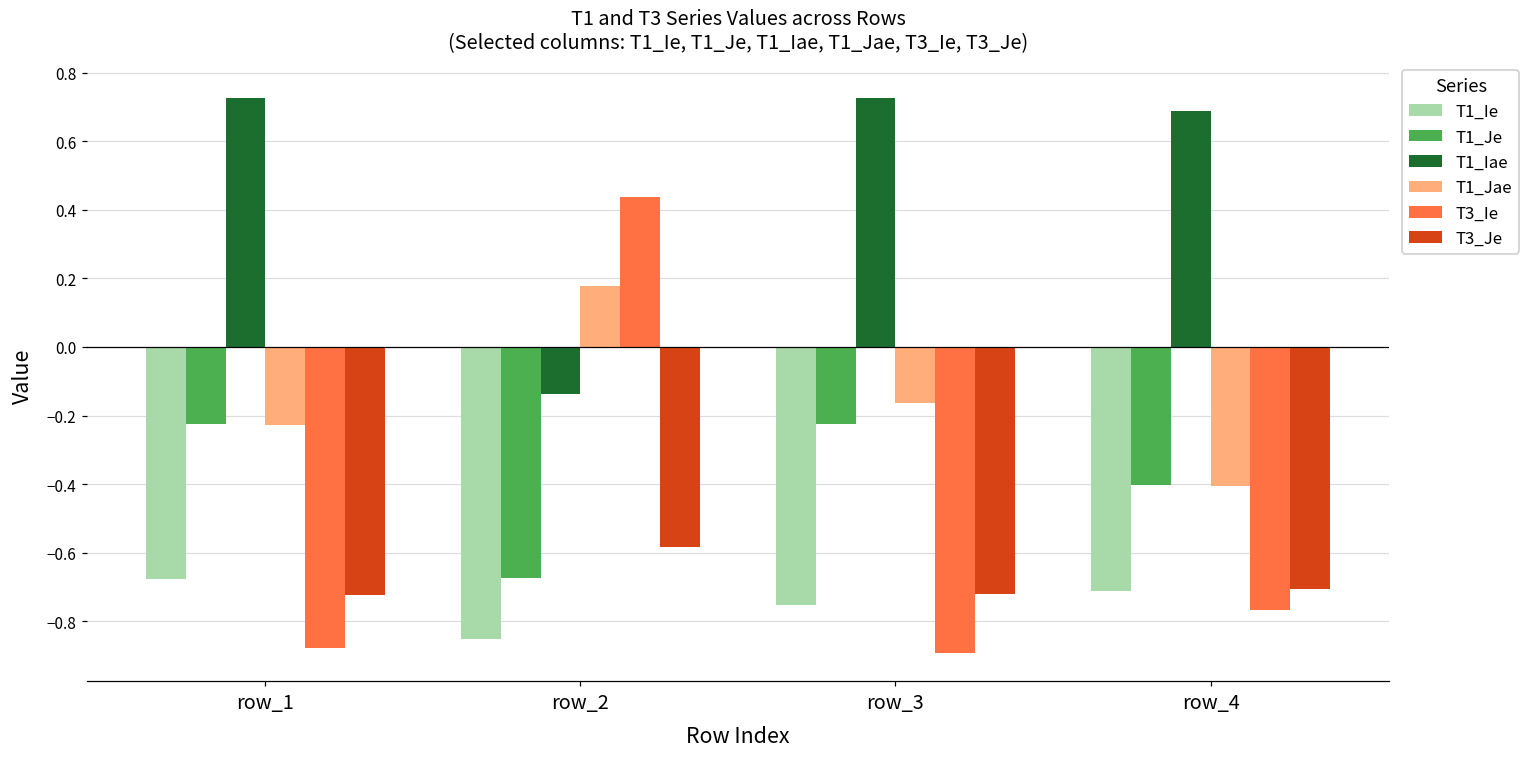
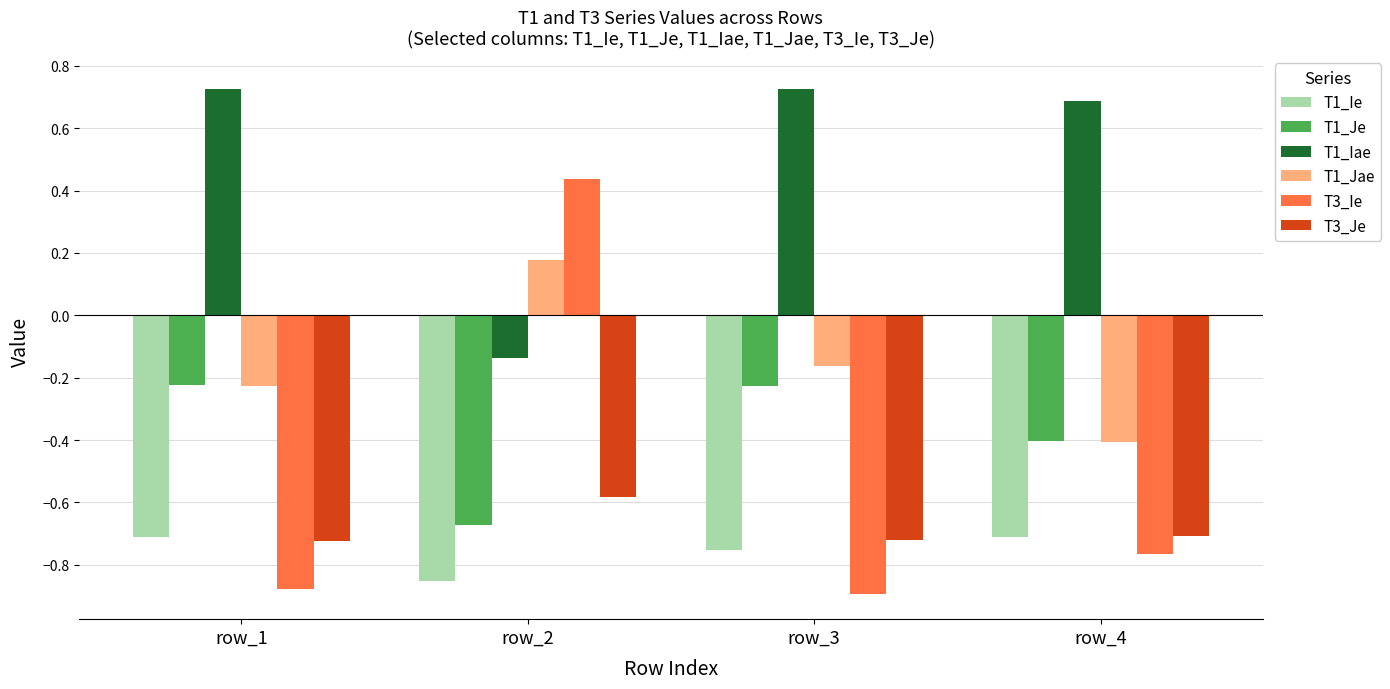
  {
    "T1_Ie": {
-     "row_1": -0.68,
+     "row_1": -0.71,
      "row_2": -0.85,
      "row_3": -0.75,
      "row_4": -0.71
    },
    "T1_Je": {
      "row_1": -0.22,
      "row_2": -0.67,
      "row_3": -0.23,
      "row_4": -0.40
    },
    "T1_Iae": {
      "row_1": 0.72,
      "row_2": -0.14,
      "row_3": 0.73,
      "row_4": 0.69
    },
    "T1_Jae": {
      "row_1": -0.23,
      "row_2": 0.18,
      "row_3": -0.16,
      "row_4": -0.41
    },
    "T3_Ie": {
      "row_1": -0.88,
      "row_2": 0.44,
      "row_3": -0.89,
      "row_4": -0.77
    },
    "T3_Je": {
      "row_1": -0.72,
      "row_2": -0.58,
      "row_3": -0.72,
      "row_4": -0.71
    }
  }
